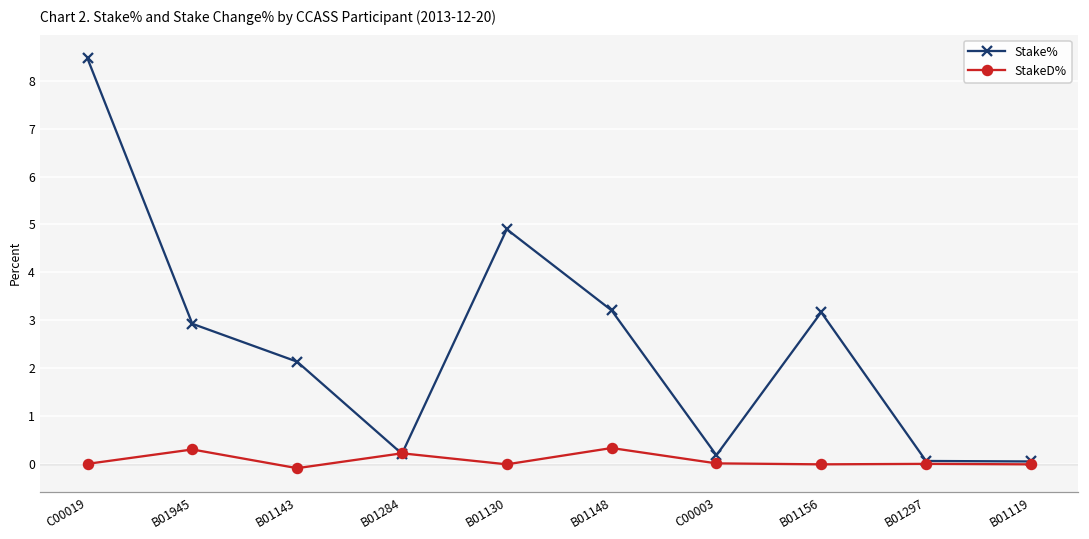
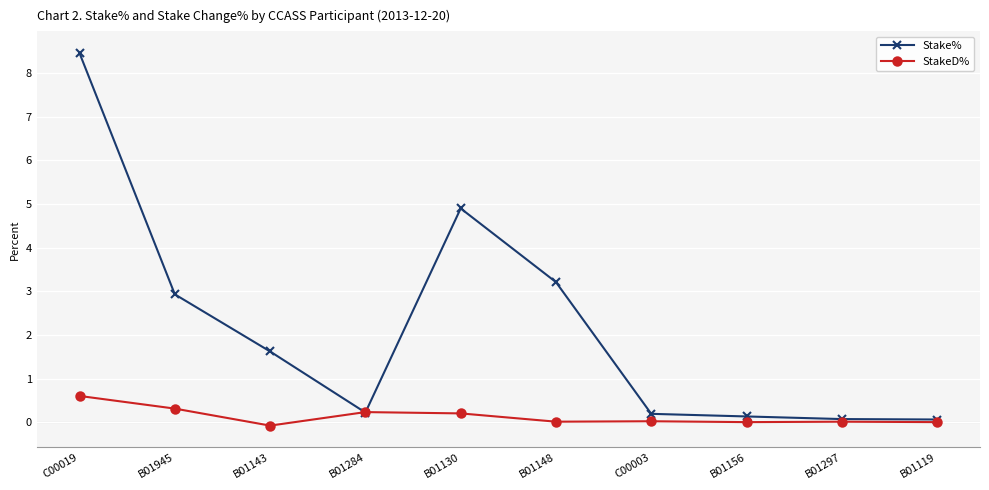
  {
    "Stake%": {
      "C00019": 8.5,
      "B01945": 2.9,
-     "B01143": 2.1,
+     "B01143": 1.6,
      "B01130": 4.9,
      "B01148": 3.2,
      "C00003": 0.2,
-     "B01156": 3.2,
+     "B01156": 0.1,
      "B01297": 0.1,
      "B01119": 0.1
    },
    "StakeD%": {
-     "C00019": 0.0,
+     "C00019": 0.6,
      "B01945": 0.3,
      "B01143": -0.1,
-     "B01130": 0.0,
-     "B01148": 0.3,
+     "B01130": 0.2,
+     "B01148": 0.0,
      "C00003": 0.0,
      "B01156": 0.0,
      "B01297": 0.0,
      "B01119": 0.0
    }
  }
